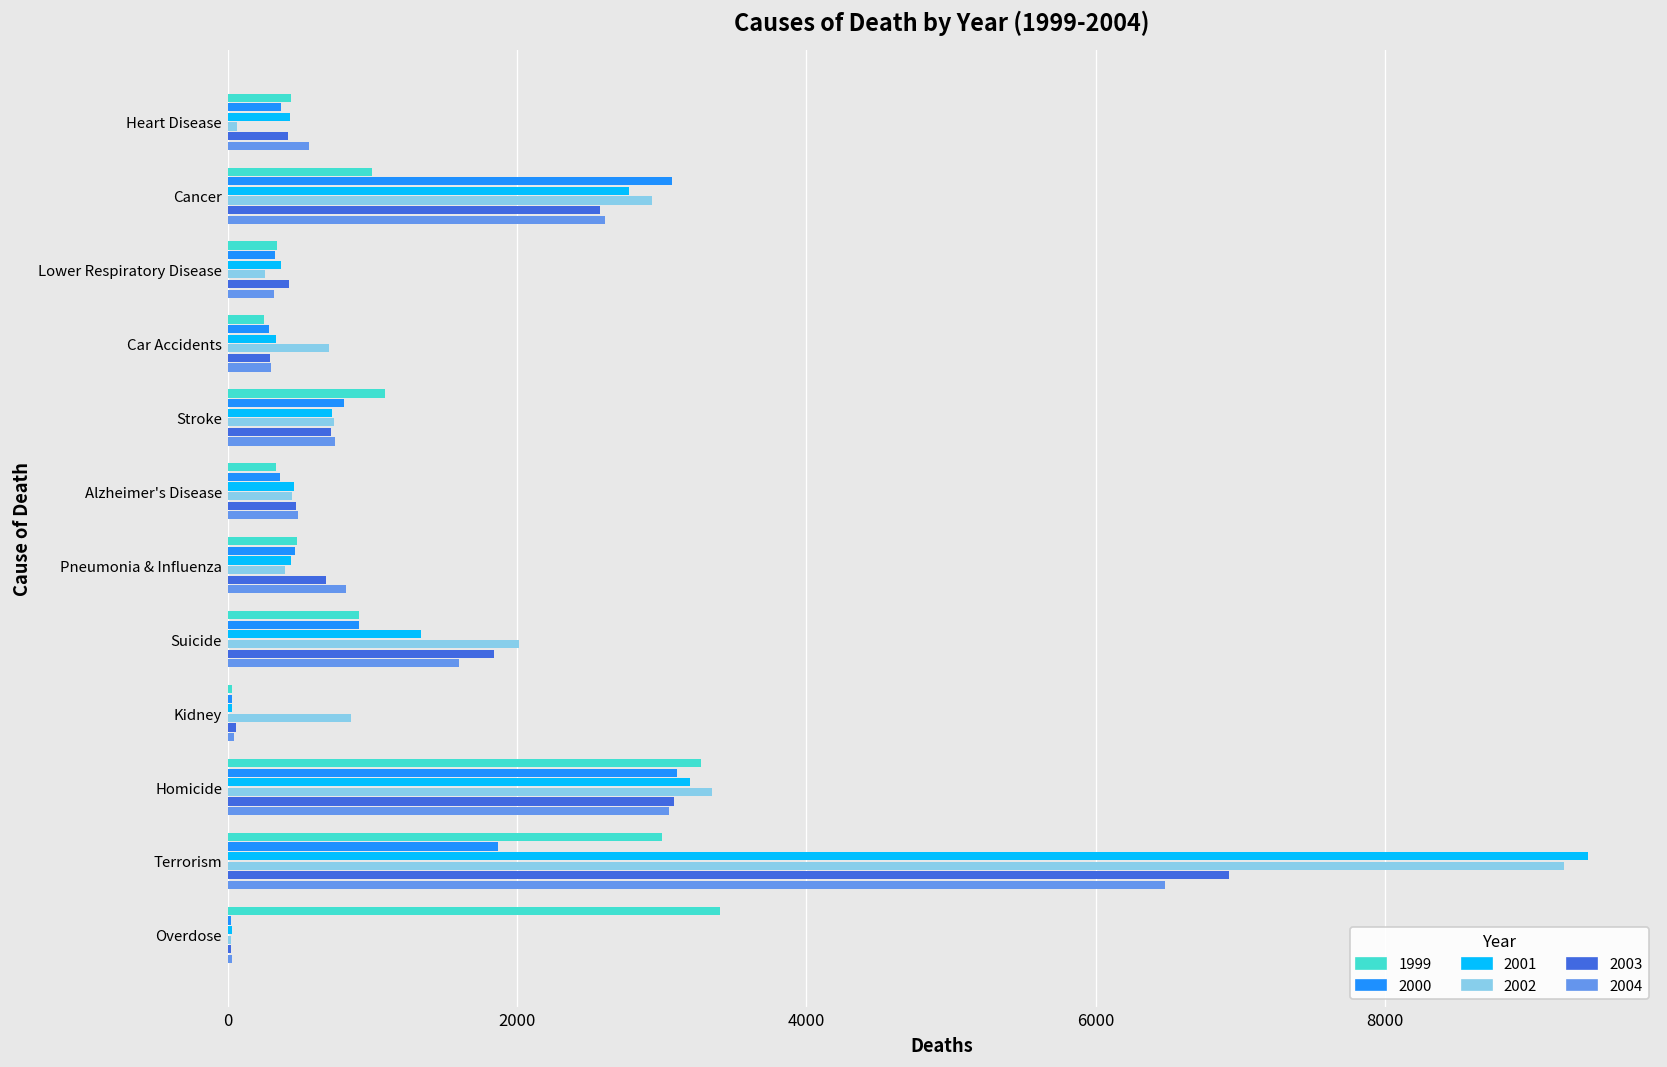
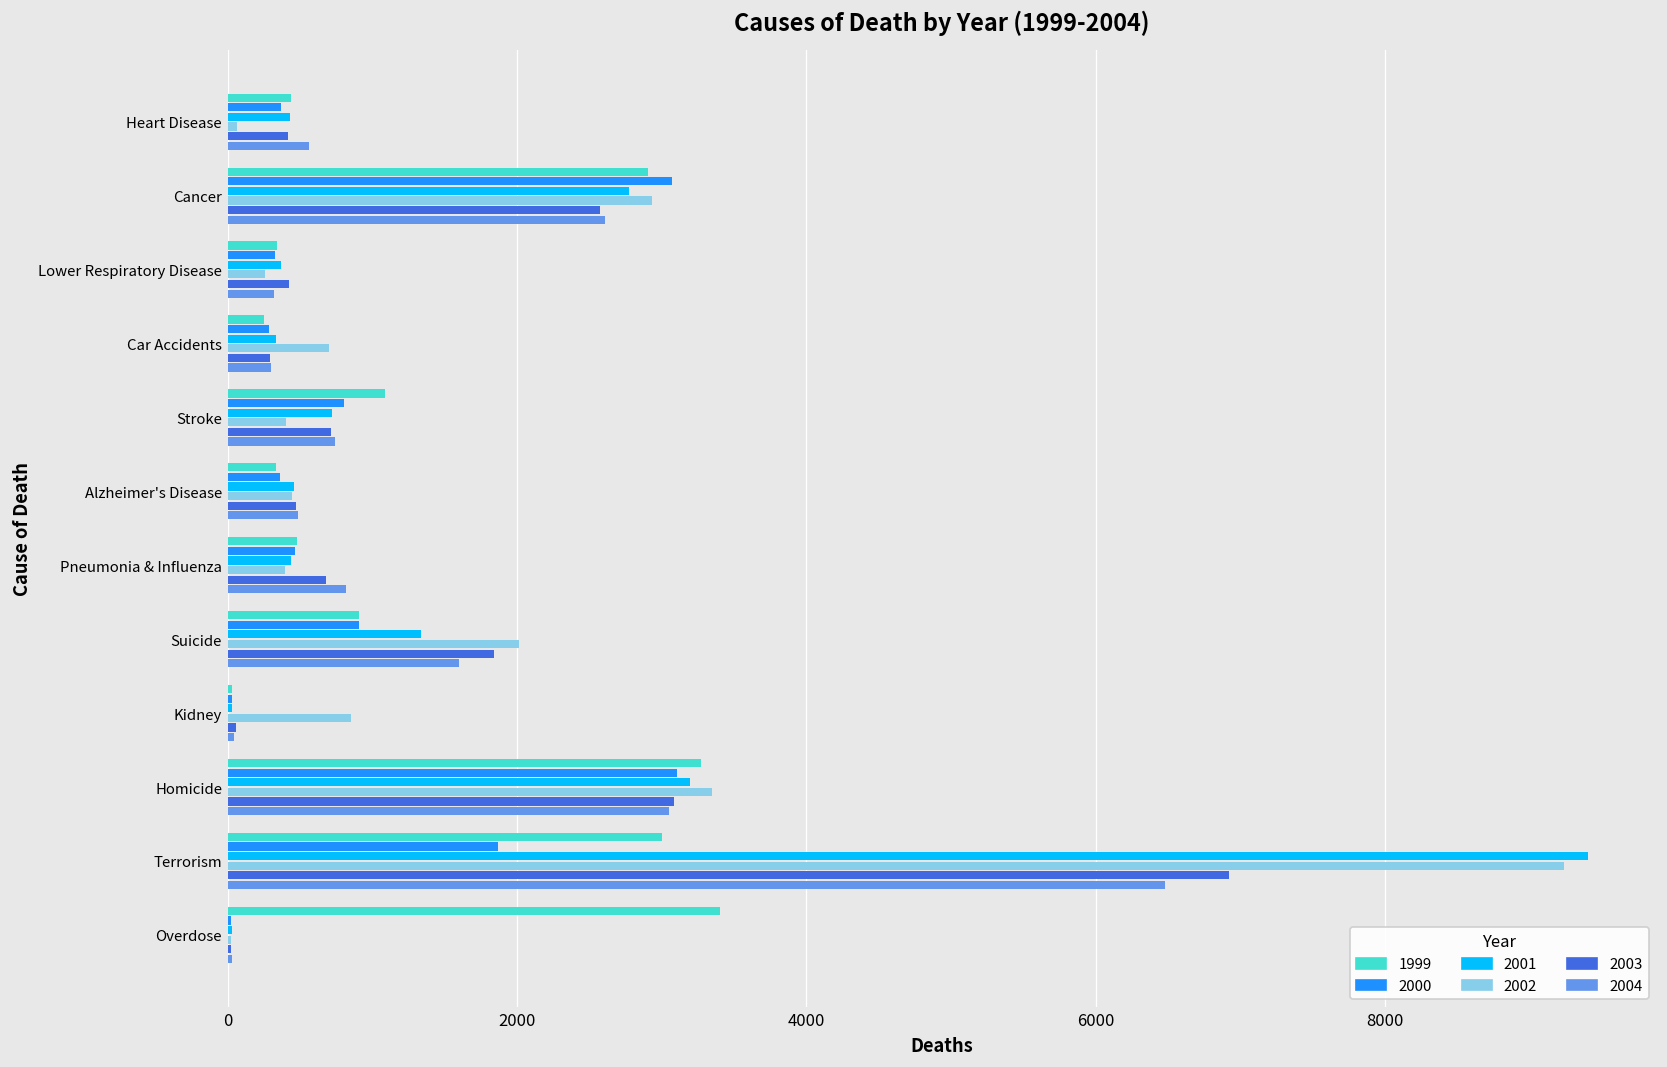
  {
    "1999": {
      "Heart Disease": 440,
-     "Cancer": 1000,
+     "Cancer": 2910,
      "Lower Respiratory Disease": 340,
      "Car Accidents": 250,
      "Stroke": 1090,
      "Alzheimer's Disease": 330,
      "Pneumonia & Influenza": 480,
      "Suicide": 910,
      "Kidney": 30,
      "Homicide": 3270,
      "Terrorism": 3000,
      "Overdose": 3400
    },
    "2002": {
      "Heart Disease": 60,
      "Cancer": 2930,
      "Lower Respiratory Disease": 260,
      "Car Accidents": 700,
-     "Stroke": 730,
+     "Stroke": 400,
      "Alzheimer's Disease": 440,
      "Pneumonia & Influenza": 390,
      "Suicide": 2010,
      "Kidney": 850,
      "Homicide": 3350,
      "Terrorism": 9240,
      "Overdose": 20
    }
  }
